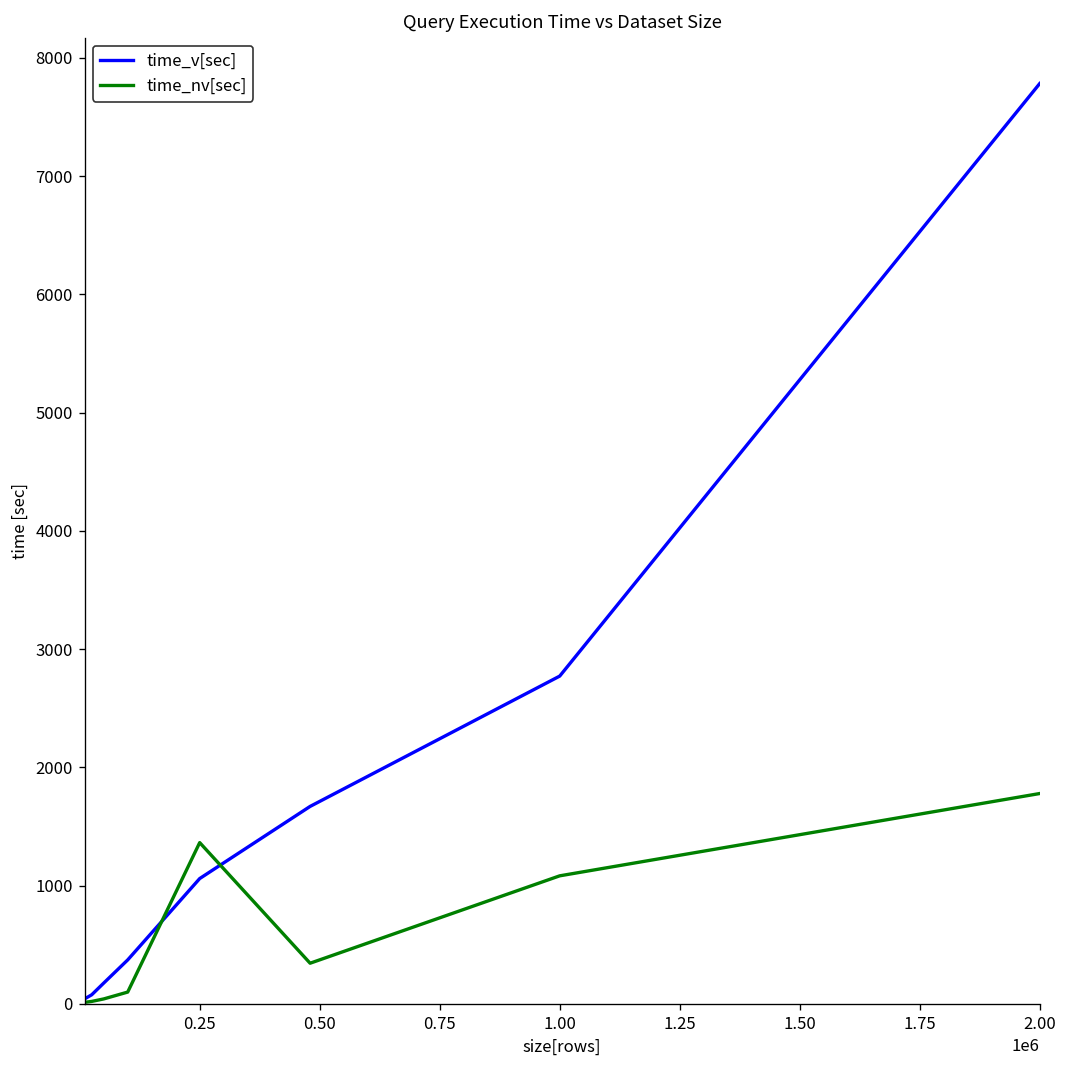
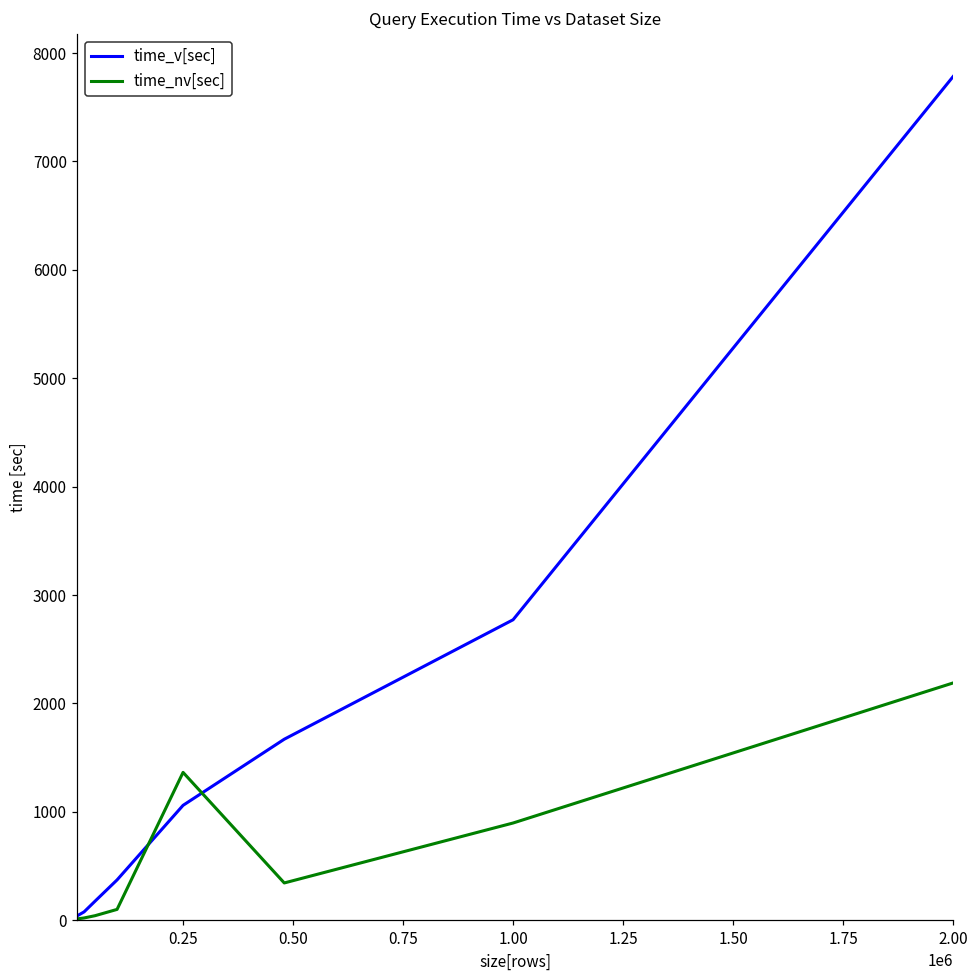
  {
    "time_v[sec]": {
      "0.25": 1100,
      "1.00": 2800,
      "2.00": 7800
    },
    "time_nv[sec]": {
      "0.25": 1400,
-     "1.00": 1100,
-     "2.00": 1800
+     "1.00": 900,
+     "2.00": 2200
    }
  }
